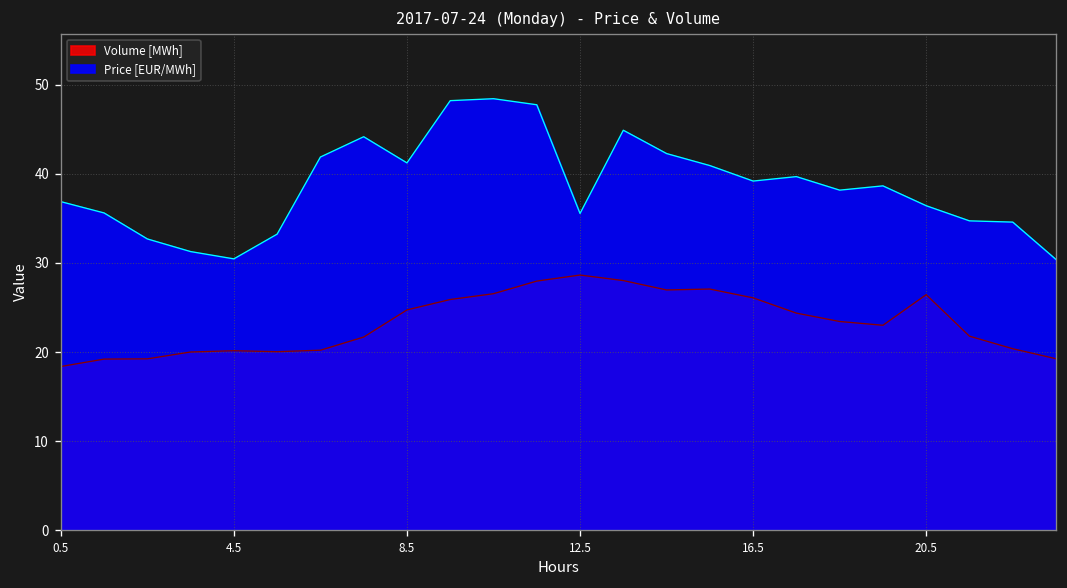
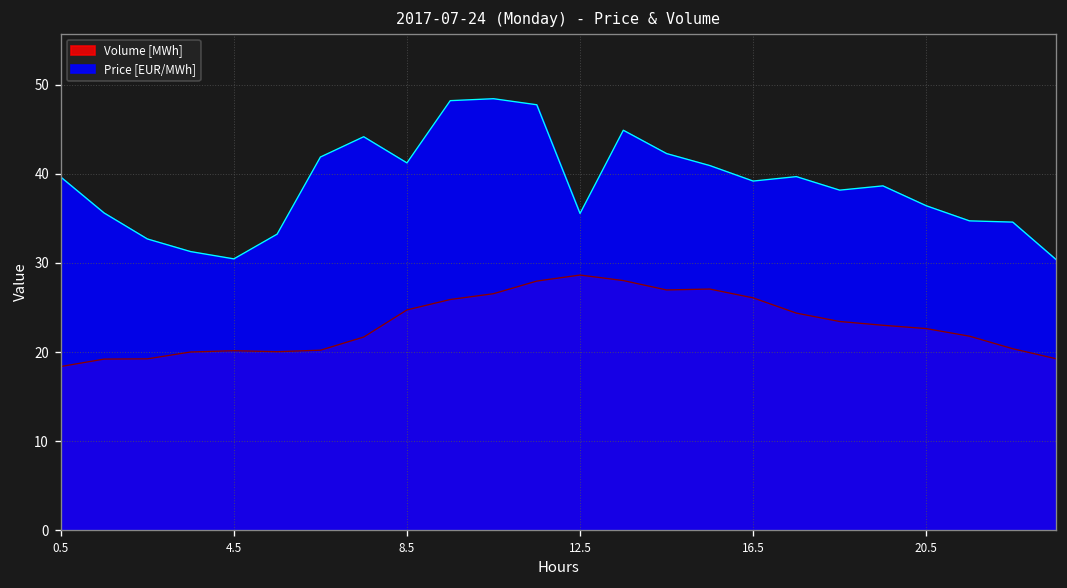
  {
    "Volume [MWh]": {
      "0.5": 18,
      "4.5": 20,
      "8.5": 25,
      "12.5": 29,
      "16.5": 26,
-     "20.5": 26
+     "20.5": 23
    },
    "Price [EUR/MWh]": {
-     "0.5": 37,
+     "0.5": 40,
      "4.5": 30,
      "8.5": 41,
      "12.5": 36,
      "16.5": 39,
      "20.5": 36
    }
  }
